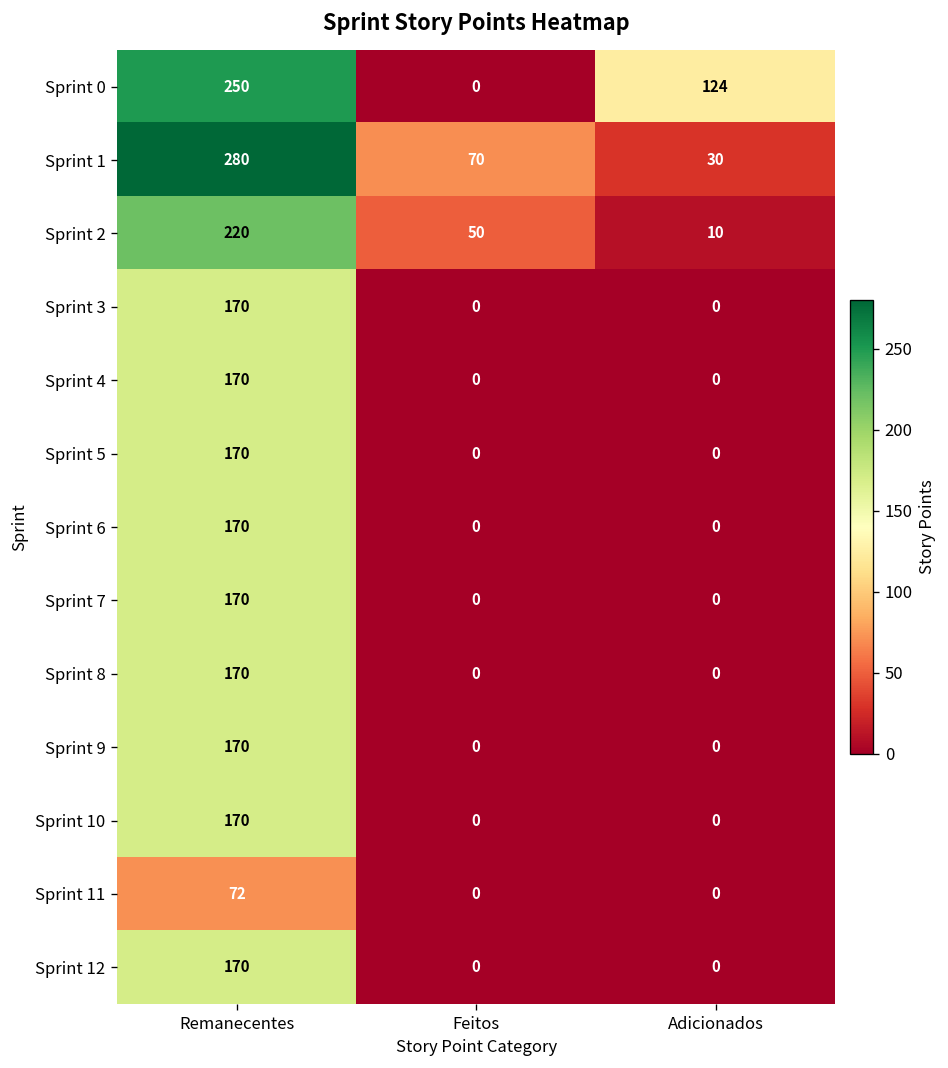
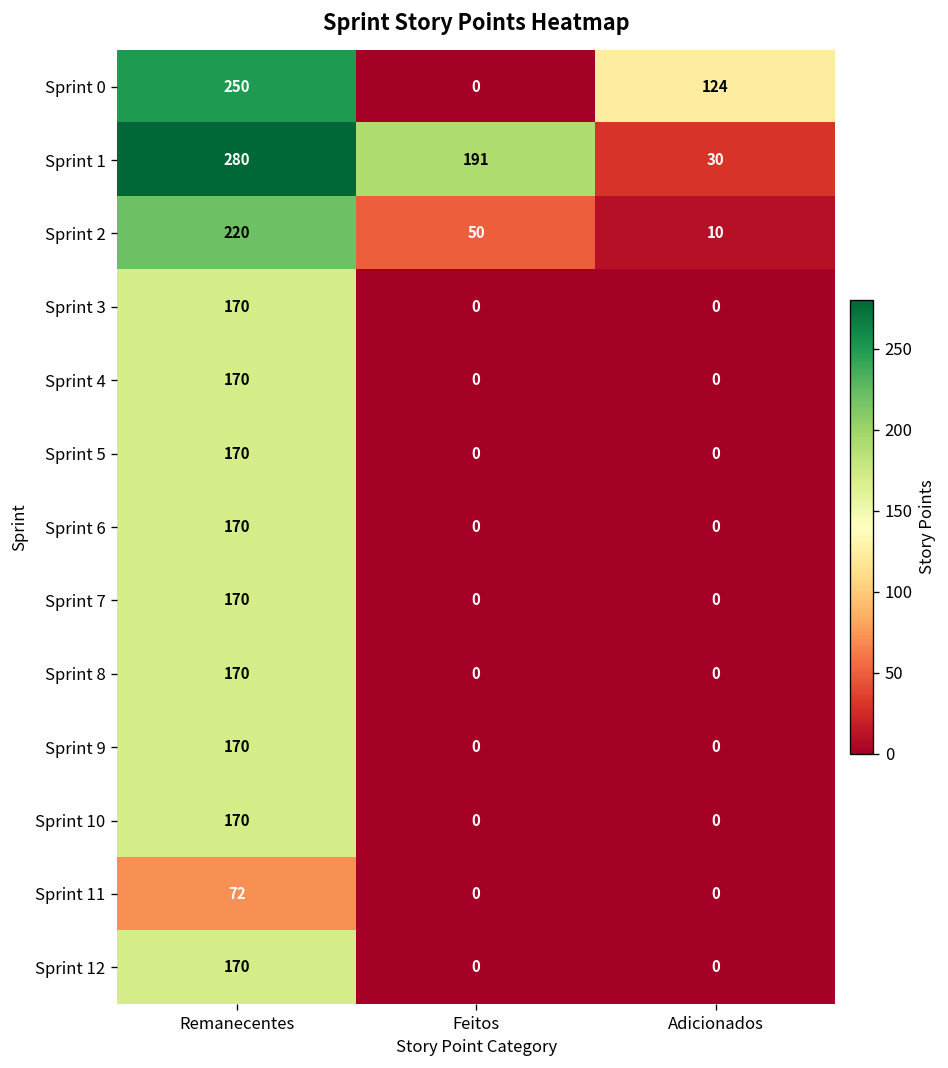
  {
    "Sprint 0": {
      "Remanecentes": 250,
      "Feitos": 0,
      "Adicionados": 124
    },
    "Sprint 1": {
      "Remanecentes": 280,
-     "Feitos": 70,
+     "Feitos": 191,
      "Adicionados": 30
    },
    "Sprint 2": {
      "Remanecentes": 220,
      "Feitos": 50,
      "Adicionados": 10
    },
    "Sprint 3": {
      "Remanecentes": 170,
      "Feitos": 0,
      "Adicionados": 0
    },
    "Sprint 4": {
      "Remanecentes": 170,
      "Feitos": 0,
      "Adicionados": 0
    },
    "Sprint 5": {
      "Remanecentes": 170,
      "Feitos": 0,
      "Adicionados": 0
    },
    "Sprint 6": {
      "Remanecentes": 170,
      "Feitos": 0,
      "Adicionados": 0
    },
    "Sprint 7": {
      "Remanecentes": 170,
      "Feitos": 0,
      "Adicionados": 0
    },
    "Sprint 8": {
      "Remanecentes": 170,
      "Feitos": 0,
      "Adicionados": 0
    },
    "Sprint 9": {
      "Remanecentes": 170,
      "Feitos": 0,
      "Adicionados": 0
    },
    "Sprint 10": {
      "Remanecentes": 170,
      "Feitos": 0,
      "Adicionados": 0
    },
    "Sprint 11": {
      "Remanecentes": 72,
      "Feitos": 0,
      "Adicionados": 0
    },
    "Sprint 12": {
      "Remanecentes": 170,
      "Feitos": 0,
      "Adicionados": 0
    }
  }
